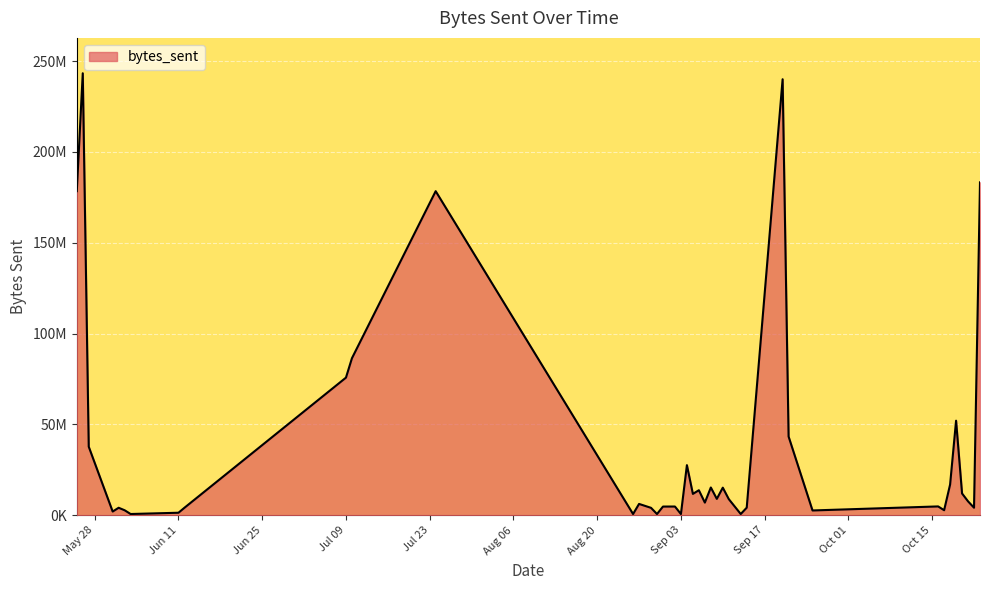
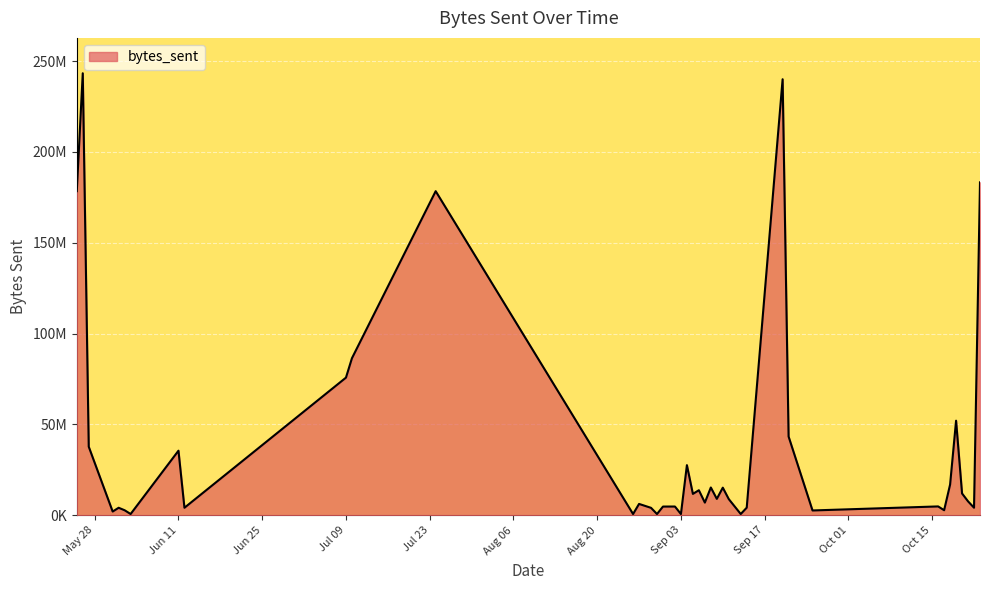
  {
-   "Jun 11": 1000000,
+   "Jun 11": 36000000,
    "Jul 09": 76000000,
    "Sep 03": 1000000
  }
